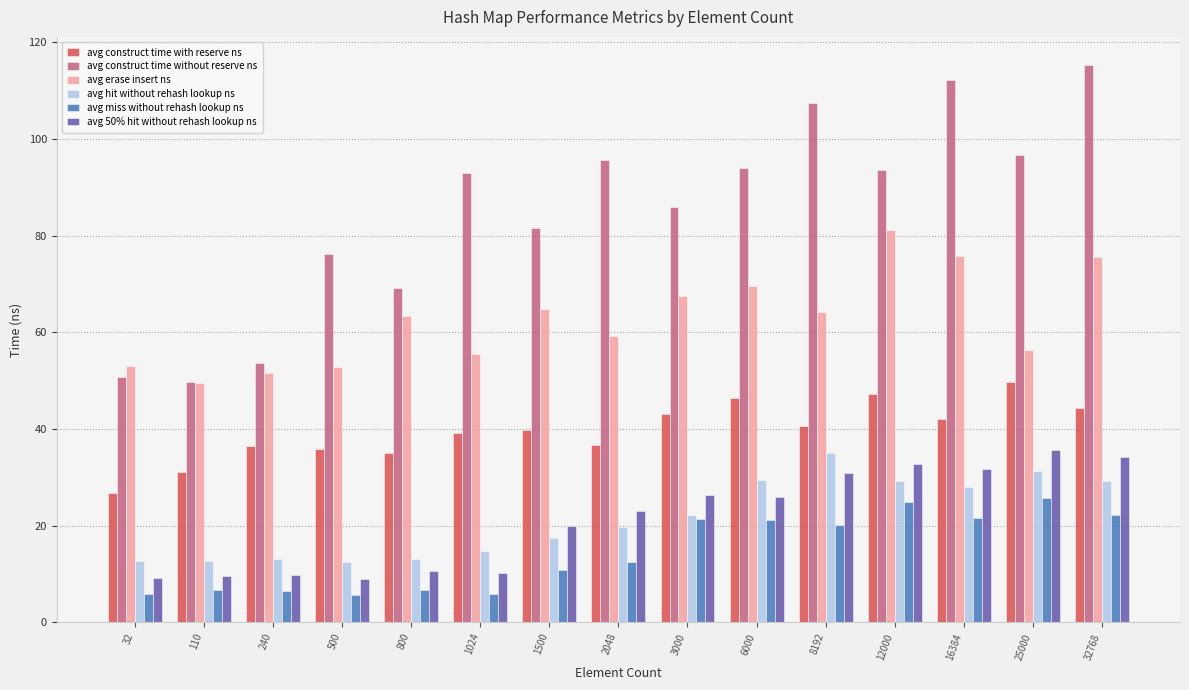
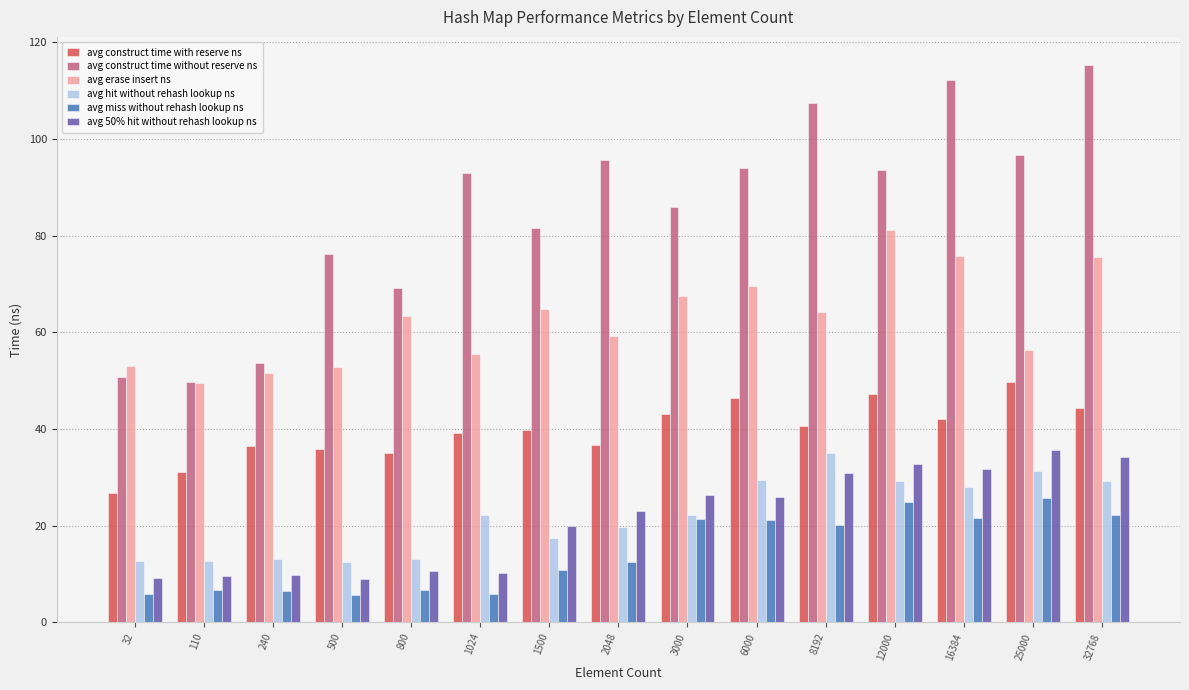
  {
    "avg erase insert ns": {
      "32": 53,
      "110": 49,
      "240": 52,
      "500": 53,
      "800": 63,
      "1024": 55,
      "1500": 65,
      "2048": 59,
      "3000": 67,
      "6000": 69,
      "8192": 64,
      "12000": 81,
      "16384": 76,
      "25000": 56,
      "32768": 76
    },
    "avg hit without rehash lookup ns": {
      "32": 13,
      "110": 13,
      "240": 13,
      "500": 12,
      "800": 13,
-     "1024": 15,
+     "1024": 22,
      "1500": 18,
      "2048": 20,
      "3000": 22,
      "6000": 30,
      "8192": 35,
      "12000": 29,
      "16384": 28,
      "25000": 31,
      "32768": 29
    }
  }
